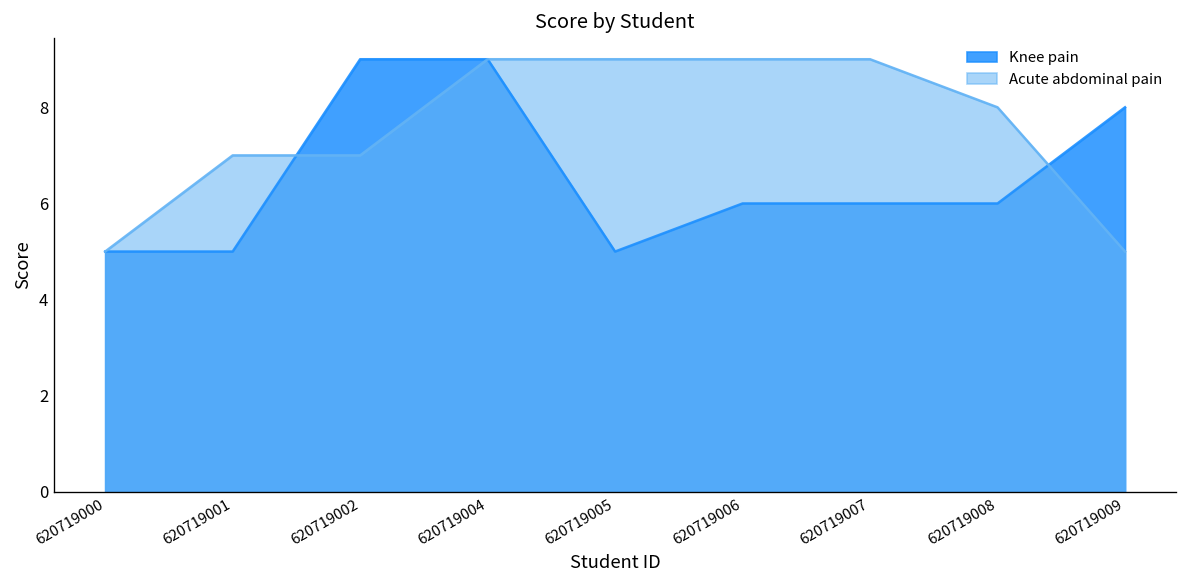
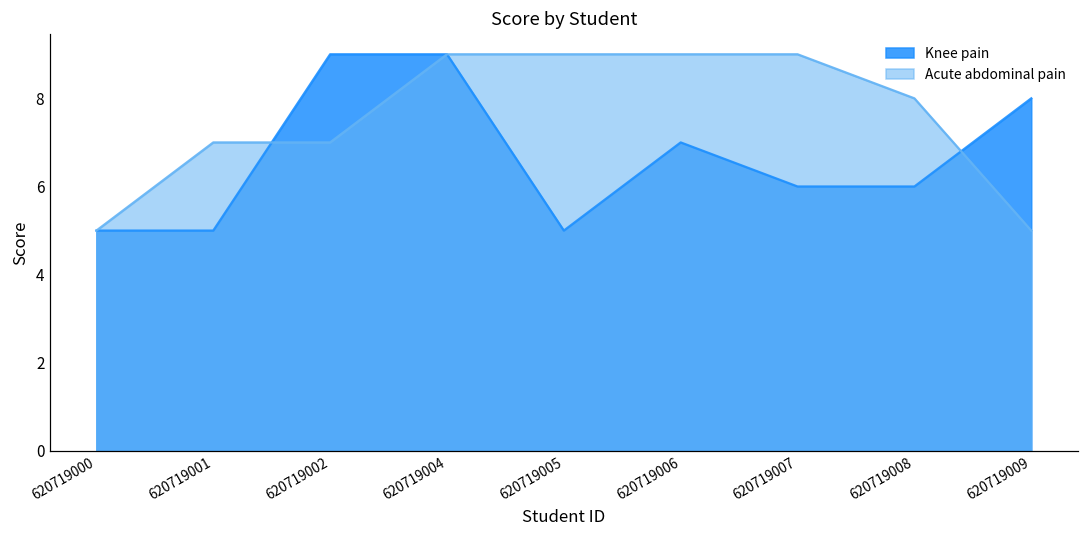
  {
    "Knee pain": {
      "620719001": 5,
      "620719002": 9,
      "620719005": 5,
-     "620719006": 6,
+     "620719006": 7,
      "620719007": 6,
      "620719008": 6,
      "620719009": 8
    },
    "Acute abdominal pain": {
      "620719001": 7,
      "620719002": 7,
      "620719005": 9,
      "620719006": 9,
      "620719007": 9,
      "620719008": 8,
      "620719009": 5
    }
  }
